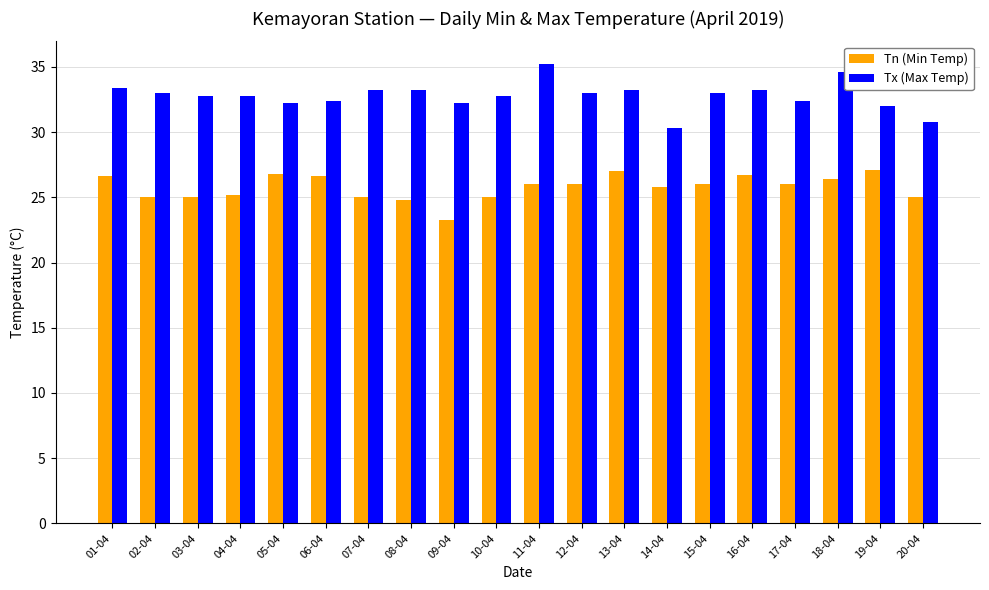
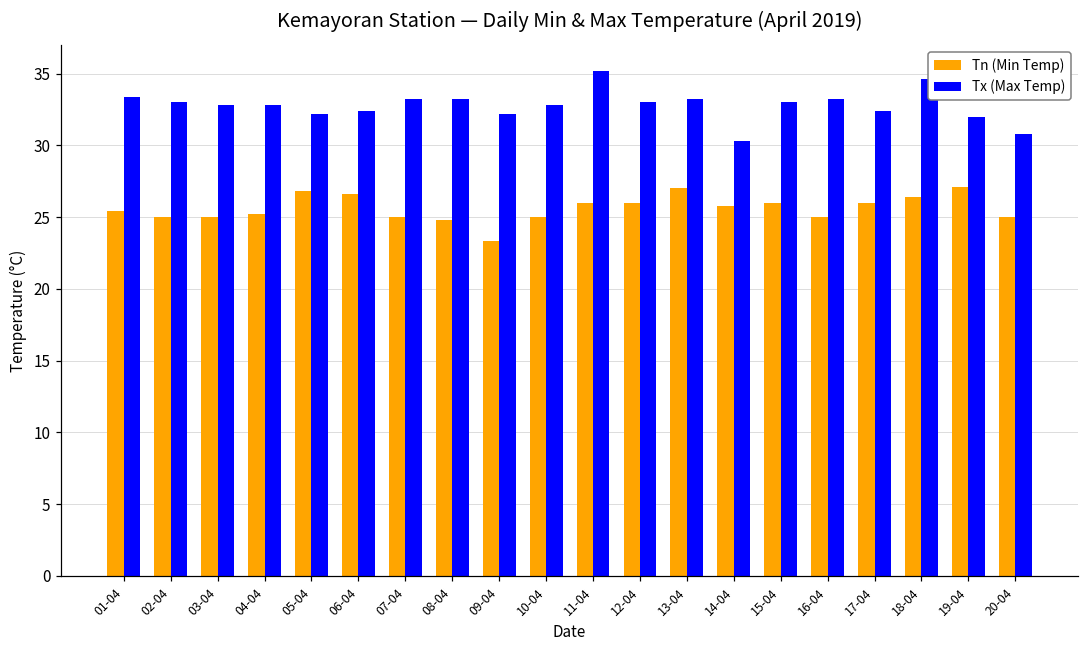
  {
    "Tn (Min Temp)": {
-     "01-04": 26.6,
+     "01-04": 25.4,
      "02-04": 25.0,
      "03-04": 25.0,
      "04-04": 25.2,
      "05-04": 26.8,
      "06-04": 26.6,
      "07-04": 25.0,
      "08-04": 24.8,
      "09-04": 23.3,
      "10-04": 25.0,
      "11-04": 26.0,
      "12-04": 26.0,
      "13-04": 27.0,
      "14-04": 25.8,
      "15-04": 26.0,
-     "16-04": 26.7,
+     "16-04": 25.0,
      "17-04": 26.0,
      "18-04": 26.4,
      "19-04": 27.1,
      "20-04": 25.0
    },
    "Tx (Max Temp)": {
      "01-04": 33.4,
      "02-04": 33.0,
      "03-04": 32.8,
      "04-04": 32.8,
      "05-04": 32.2,
      "06-04": 32.4,
      "07-04": 33.2,
      "08-04": 33.2,
      "09-04": 32.2,
      "10-04": 32.8,
      "11-04": 35.2,
      "12-04": 33.0,
      "13-04": 33.2,
      "14-04": 30.3,
      "15-04": 33.0,
      "16-04": 33.2,
      "17-04": 32.4,
      "19-04": 32.0,
      "20-04": 30.8
    }
  }
